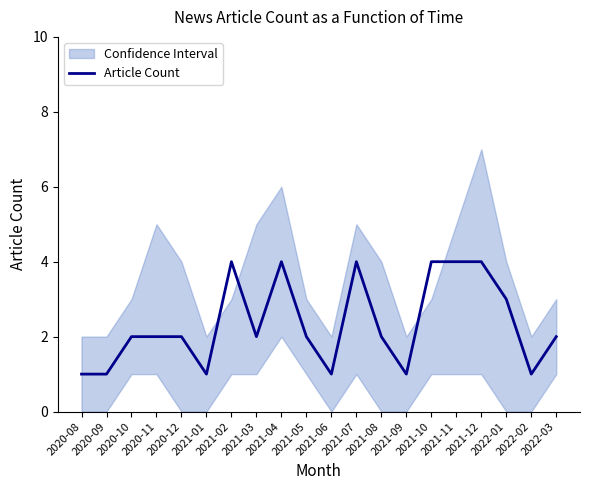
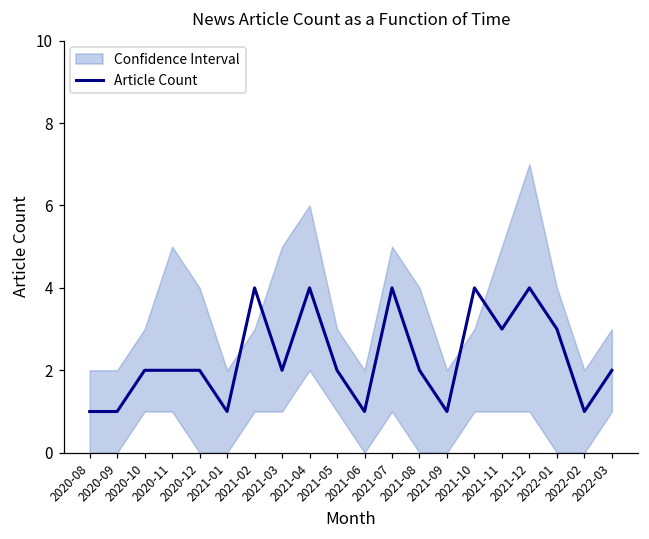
  {
    "Article Count": {
      "2020-08": 1,
      "2020-09": 1,
      "2020-10": 2,
      "2020-11": 2,
      "2020-12": 2,
      "2021-01": 1,
      "2021-02": 4,
      "2021-03": 2,
      "2021-04": 4,
      "2021-05": 2,
      "2021-06": 1,
      "2021-07": 4,
      "2021-08": 2,
      "2021-09": 1,
      "2021-10": 4,
-     "2021-11": 4,
+     "2021-11": 3,
      "2021-12": 4,
      "2022-01": 3,
      "2022-02": 1,
      "2022-03": 2
    }
  }
